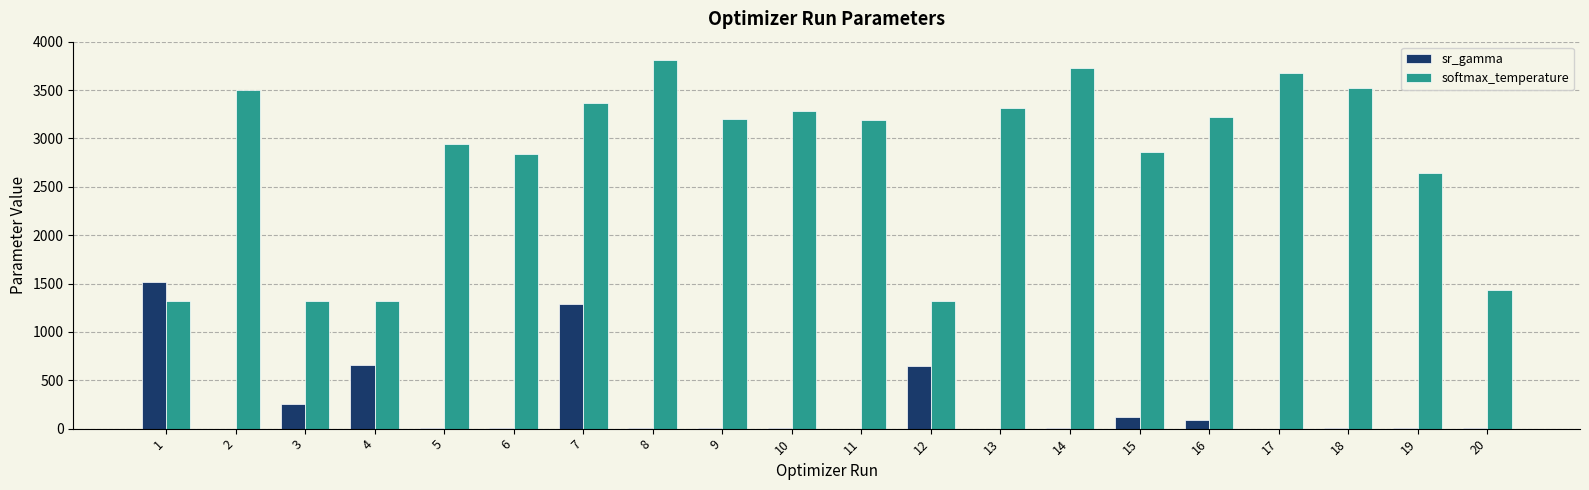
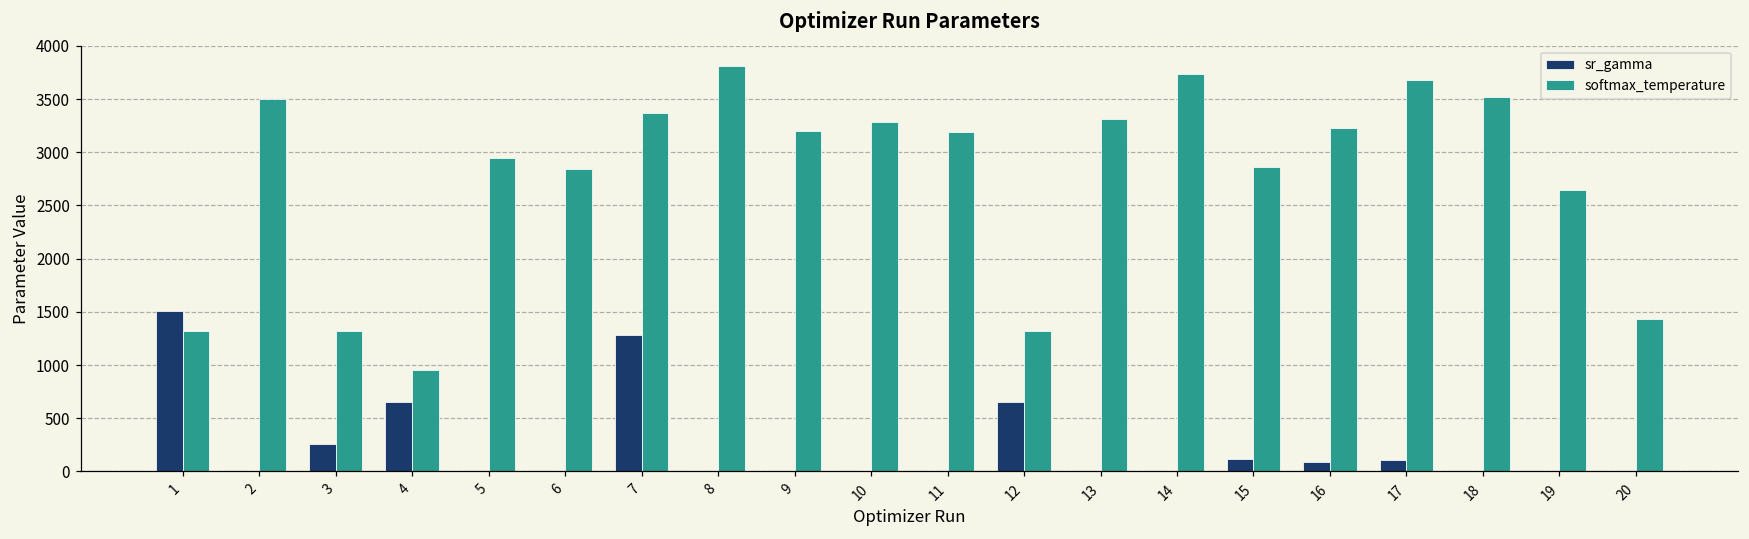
  {
    "sr_gamma": {
      "1": 1500,
      "3": 300,
      "4": 700,
      "7": 1300,
      "12": 700,
      "15": 100,
      "16": 100,
-     "17": 0
+     "17": 100
    },
    "softmax_temperature": {
      "1": 1300,
      "2": 3500,
      "3": 1300,
-     "4": 1300,
+     "4": 1000,
      "5": 2900,
      "6": 2800,
      "7": 3400,
      "8": 3800,
      "9": 3200,
      "10": 3300,
      "11": 3200,
      "12": 1300,
      "13": 3300,
      "14": 3700,
      "15": 2900,
      "16": 3200,
      "17": 3700,
      "18": 3500,
      "19": 2600,
      "20": 1400
    }
  }
